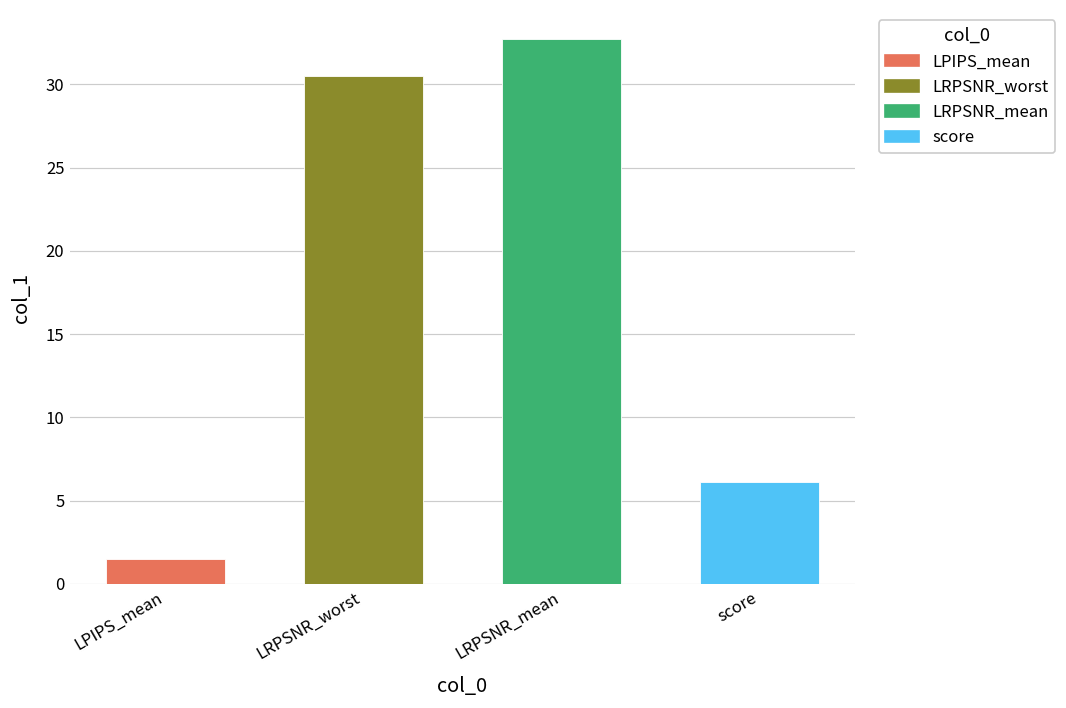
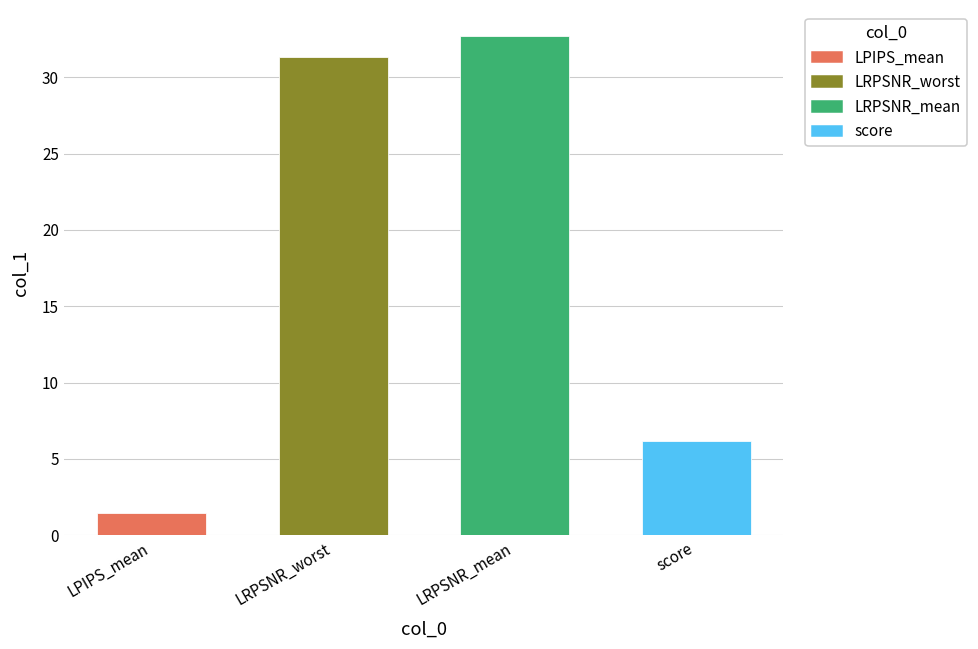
  {
    "LPIPS_mean": 1.5,
-   "LRPSNR_worst": 30.5,
+   "LRPSNR_worst": 31.4,
    "LRPSNR_mean": 32.7,
    "score": 6.1
  }
